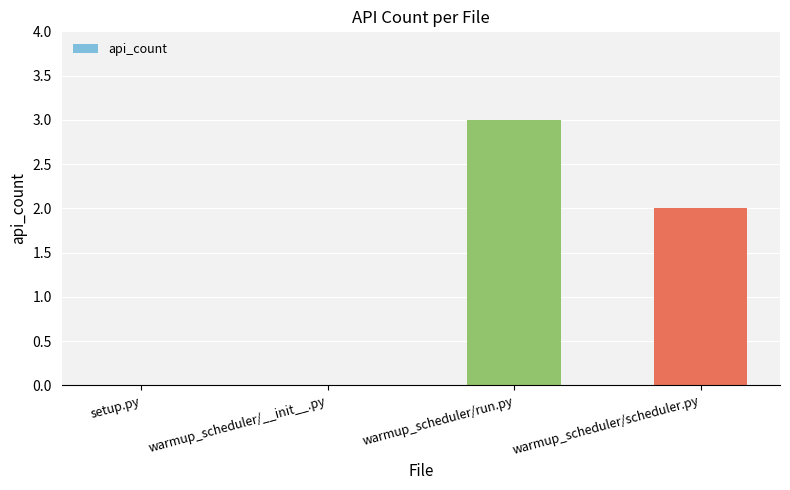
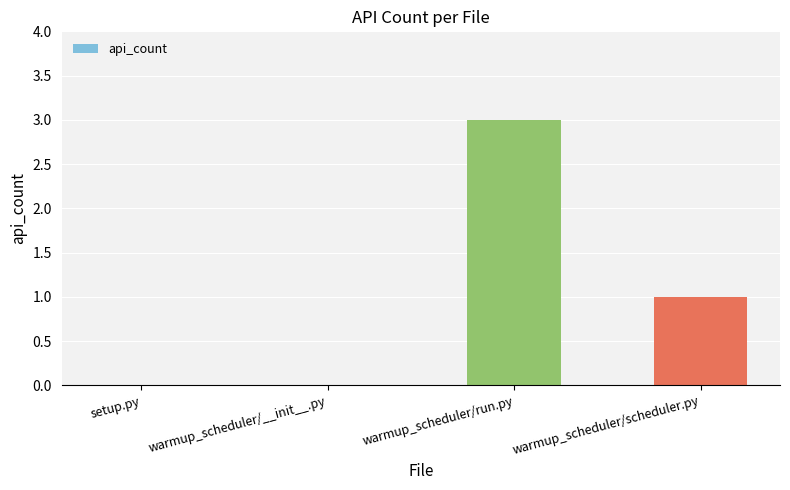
  {
    "setup.py": 0,
    "warmup_scheduler/__init__.py": 0,
    "warmup_scheduler/run.py": 3,
-   "warmup_scheduler/scheduler.py": 2
+   "warmup_scheduler/scheduler.py": 1
  }
